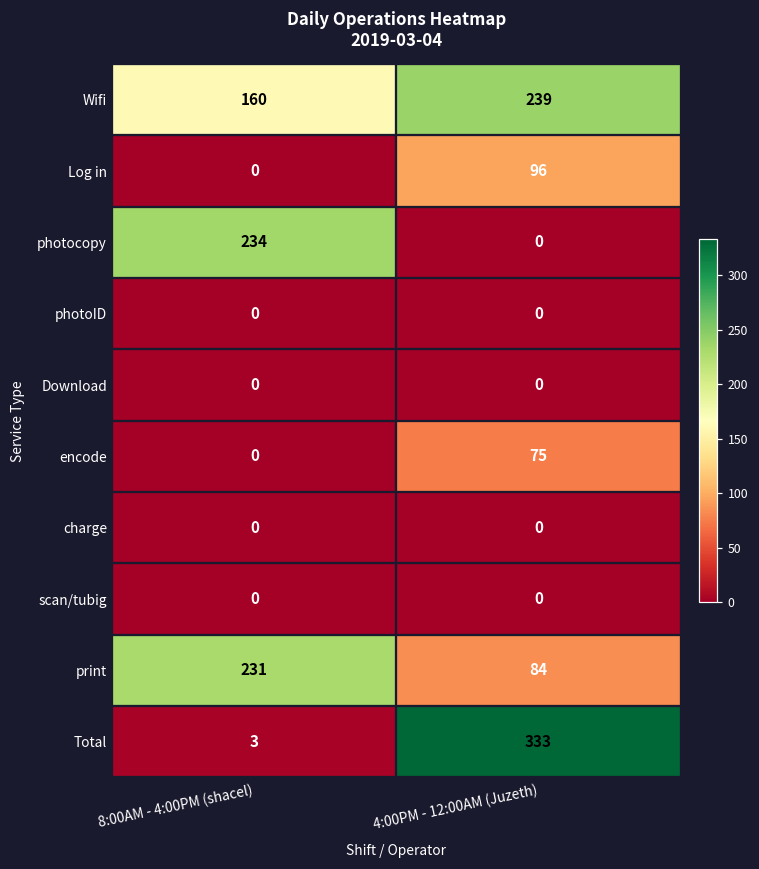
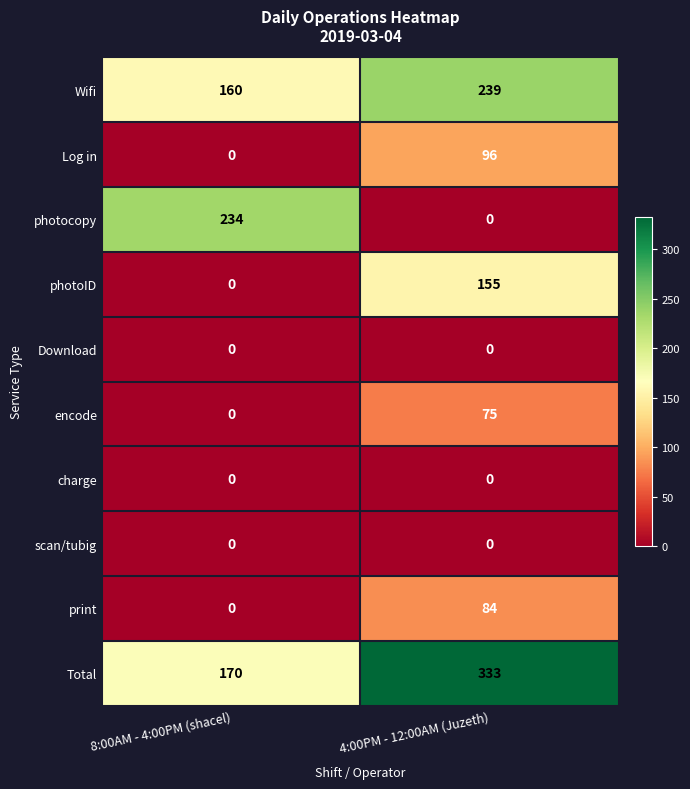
  {
    "Wifi": {
      "8:00AM - 4:00PM (shacel)": 160,
      "4:00PM - 12:00AM (Juzeth)": 239
    },
    "Log in": {
      "8:00AM - 4:00PM (shacel)": 0,
      "4:00PM - 12:00AM (Juzeth)": 96
    },
    "photocopy": {
      "8:00AM - 4:00PM (shacel)": 234,
      "4:00PM - 12:00AM (Juzeth)": 0
    },
    "photoID": {
      "8:00AM - 4:00PM (shacel)": 0,
-     "4:00PM - 12:00AM (Juzeth)": 0
+     "4:00PM - 12:00AM (Juzeth)": 155
    },
    "Download": {
      "8:00AM - 4:00PM (shacel)": 0,
      "4:00PM - 12:00AM (Juzeth)": 0
    },
    "encode": {
      "8:00AM - 4:00PM (shacel)": 0,
      "4:00PM - 12:00AM (Juzeth)": 75
    },
    "charge": {
      "8:00AM - 4:00PM (shacel)": 0,
      "4:00PM - 12:00AM (Juzeth)": 0
    },
    "scan/tubig": {
      "8:00AM - 4:00PM (shacel)": 0,
      "4:00PM - 12:00AM (Juzeth)": 0
    },
    "print": {
-     "8:00AM - 4:00PM (shacel)": 231,
+     "8:00AM - 4:00PM (shacel)": 0,
      "4:00PM - 12:00AM (Juzeth)": 84
    },
    "Total": {
-     "8:00AM - 4:00PM (shacel)": 3,
+     "8:00AM - 4:00PM (shacel)": 170,
      "4:00PM - 12:00AM (Juzeth)": 333
    }
  }
